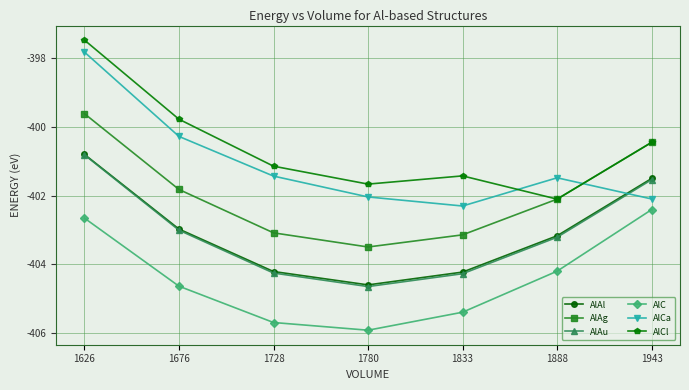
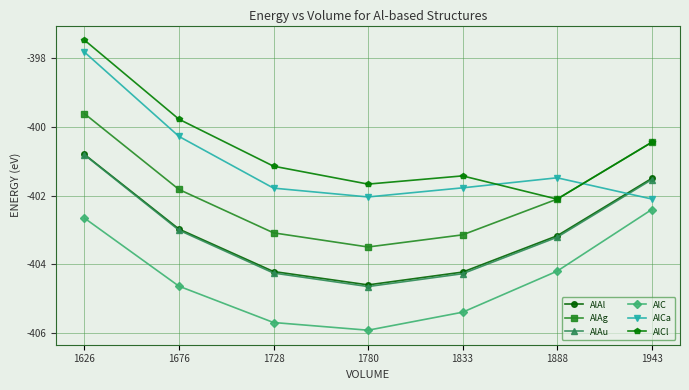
  {
    "AlCa": {
      "1626": -397.8,
      "1676": -400.3,
-     "1728": -401.4,
+     "1728": -401.8,
      "1780": -402.0,
-     "1833": -402.3,
+     "1833": -401.8,
      "1888": -401.5,
      "1943": -402.1
    }
  }
